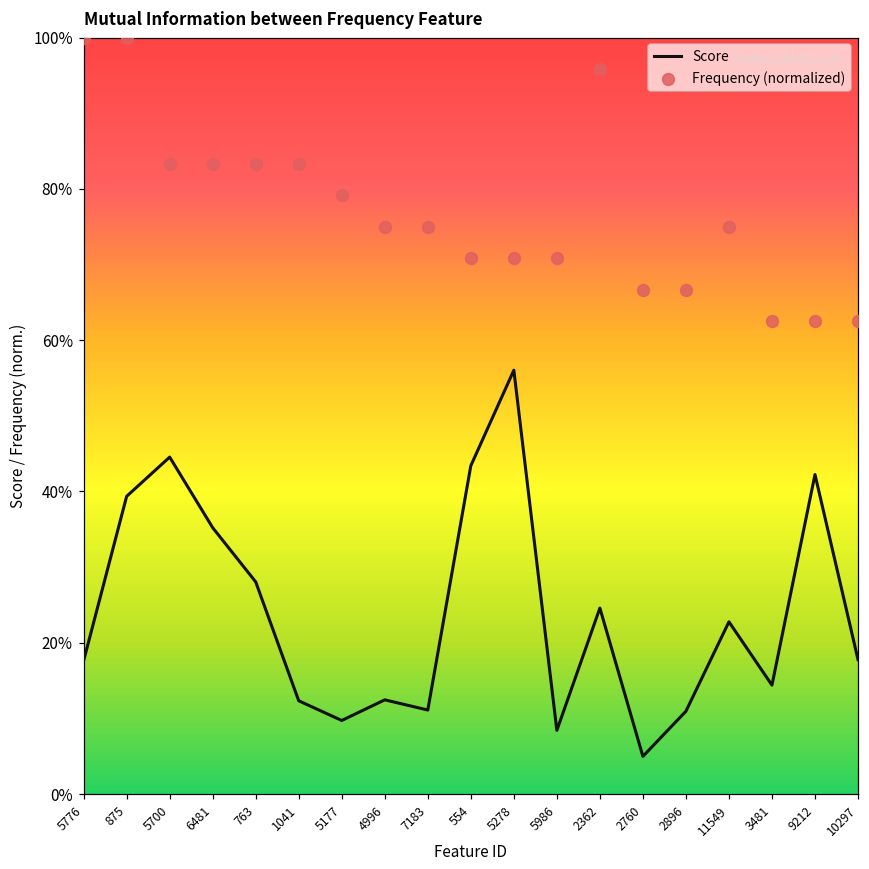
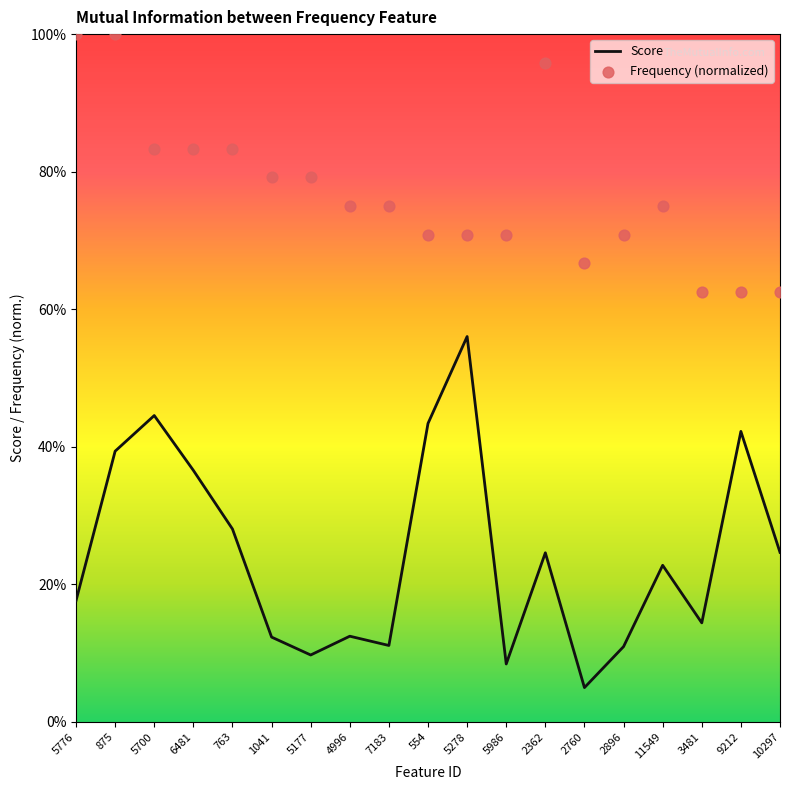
  {
    "Score": {
      "5776": "18%",
      "875": "39%",
      "5700": "45%",
-     "6481": "35%",
+     "6481": "37%",
      "763": "28%",
      "1041": "12%",
      "5177": "10%",
      "4996": "12%",
      "7183": "11%",
      "554": "43%",
      "5278": "56%",
      "5986": "8%",
      "2362": "25%",
      "2760": "5%",
      "2896": "11%",
      "11549": "23%",
      "3481": "14%",
      "9212": "42%",
-     "10297": "18%"
+     "10297": "25%"
    },
    "Frequency (normalized)": {
-     "1041": "83%",
-     "2896": "67%"
+     "1041": "79%",
+     "2896": "71%"
    }
  }
